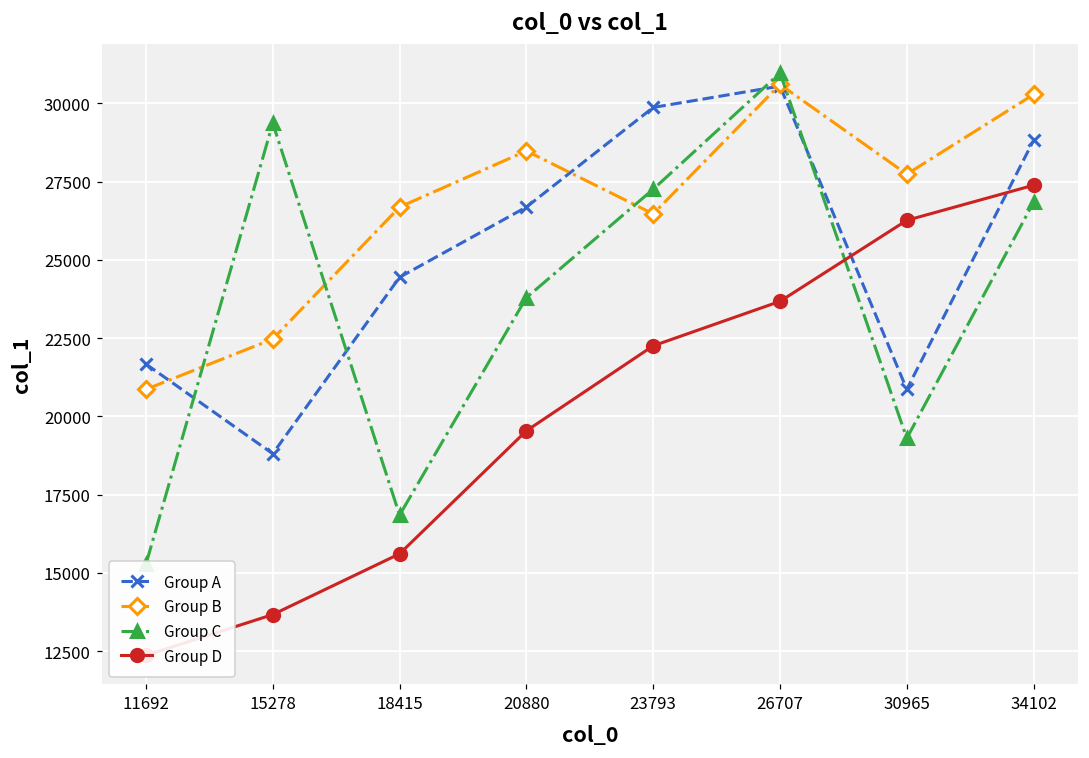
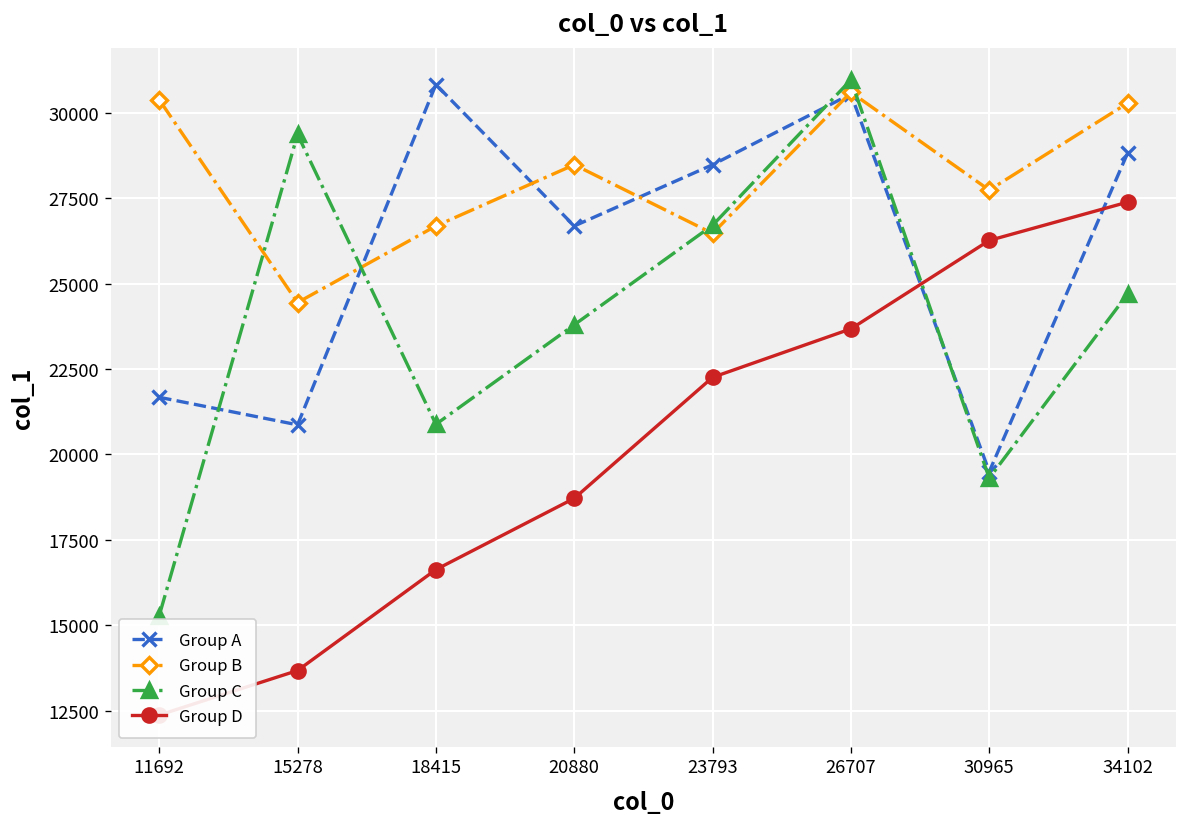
  {
    "Group A": {
      "11692": 21700,
-     "15278": 18800,
-     "18415": 24400,
+     "15278": 20900,
+     "18415": 30800,
      "20880": 26700,
-     "23793": 29900,
-     "30965": 20900,
+     "23793": 28500,
+     "30965": 19500,
      "34102": 28800
    },
    "Group B": {
-     "11692": 20900,
-     "15278": 22500,
+     "11692": 30400,
+     "15278": 24400,
      "18415": 26700,
      "20880": 28500,
      "23793": 26500,
      "30965": 27700,
      "34102": 30300
    },
    "Group C": {
      "11692": 15300,
      "15278": 29400,
-     "18415": 16800,
+     "18415": 20900,
      "20880": 23800,
-     "23793": 27300,
+     "23793": 26700,
      "26707": 31000,
      "30965": 19300,
-     "34102": 26800
+     "34102": 24700
    },
    "Group D": {
      "15278": 13700,
-     "18415": 15600,
-     "20880": 19500,
+     "18415": 16600,
+     "20880": 18700,
      "23793": 22300,
      "26707": 23700,
      "30965": 26300,
      "34102": 27400
    }
  }
